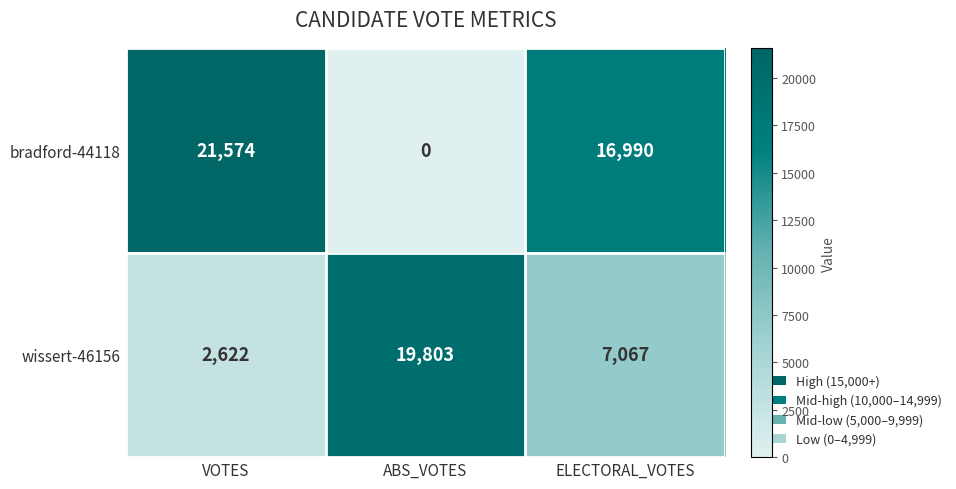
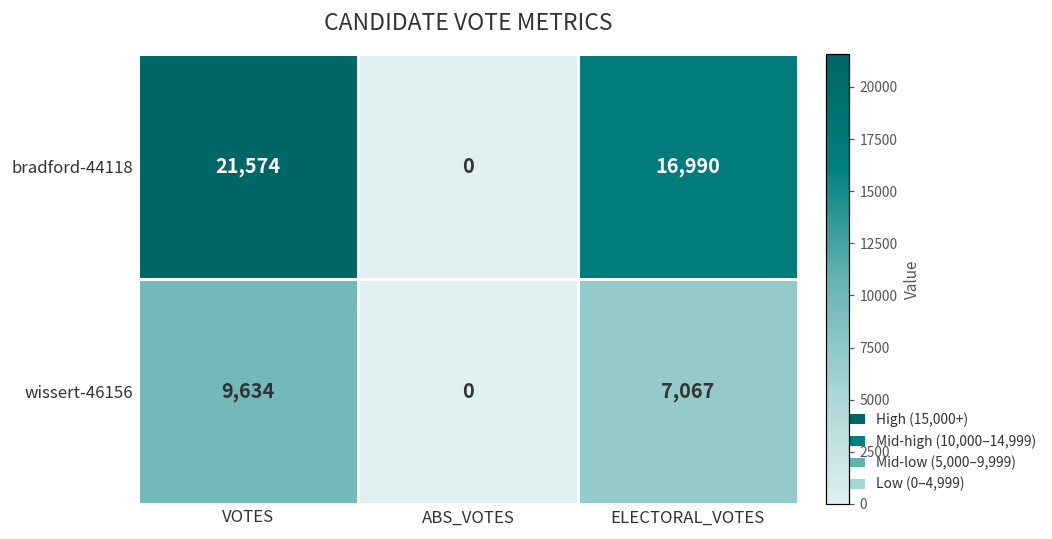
  {
    "bradford-44118": {
      "VOTES": "21,574",
      "ABS_VOTES": "0",
      "ELECTORAL_VOTES": "16,990"
    },
    "wissert-46156": {
-     "VOTES": "2,622",
-     "ABS_VOTES": "19,803",
+     "VOTES": "9,634",
+     "ABS_VOTES": "0",
      "ELECTORAL_VOTES": "7,067"
    }
  }
